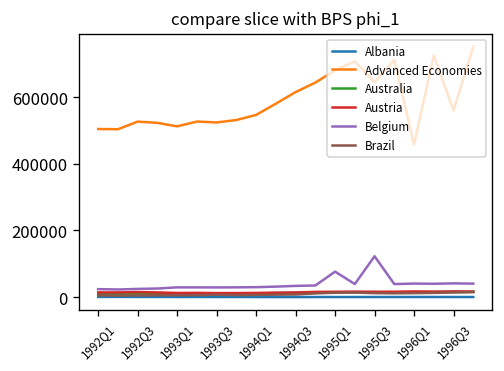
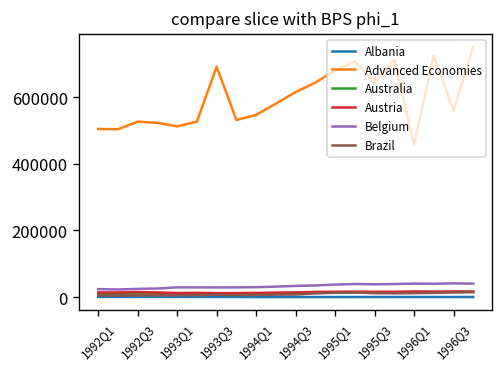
  {
    "Albania": {
      "1995Q1": 0,
      "1995Q3": 0,
      "1996Q1": 0,
      "1996Q3": 0
    },
    "Advanced Economies": {
      "1992Q1": 500000,
      "1992Q3": 530000,
      "1993Q1": 510000,
-     "1993Q3": 520000,
+     "1993Q3": 690000,
      "1994Q1": 550000,
      "1994Q3": 620000
    },
    "Belgium": {
      "1992Q1": 20000,
      "1992Q3": 20000,
      "1993Q1": 30000,
      "1993Q3": 30000,
      "1994Q1": 30000,
      "1994Q3": 30000,
-     "1995Q1": 80000,
-     "1995Q3": 120000,
+     "1995Q1": 40000,
+     "1995Q3": 40000,
      "1996Q1": 40000,
      "1996Q3": 40000
    }
  }
